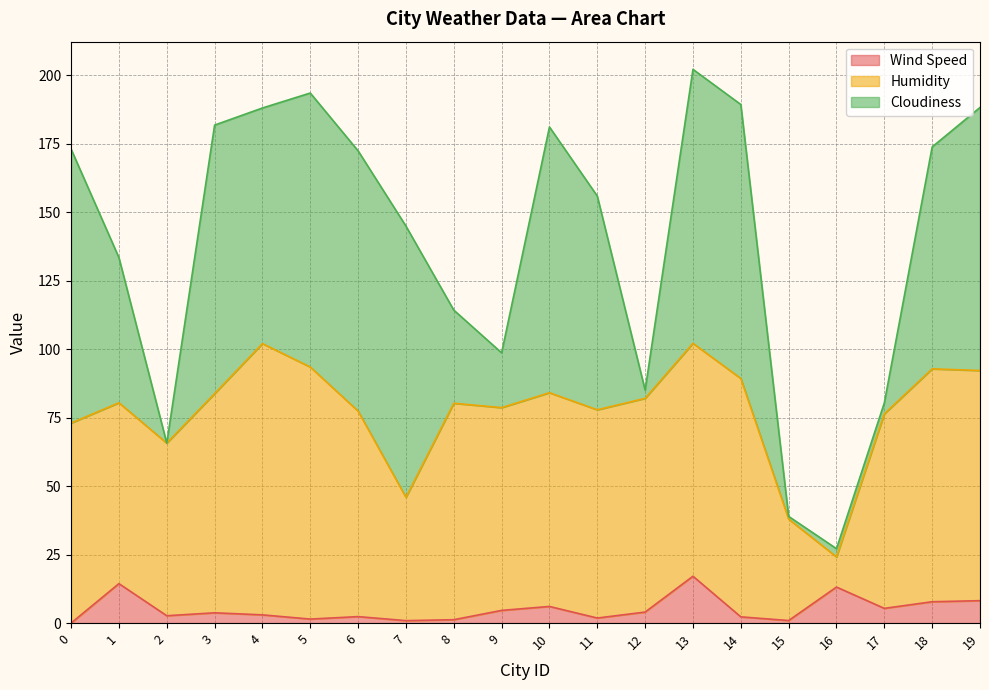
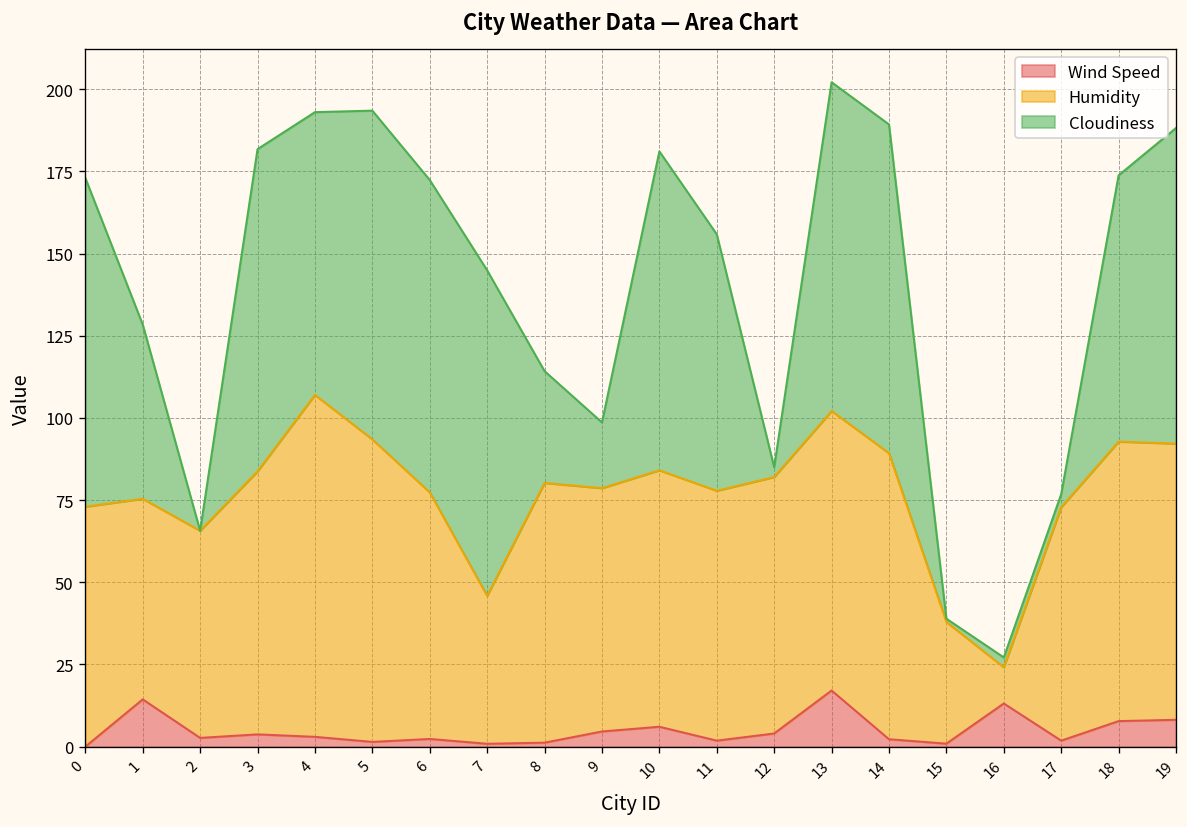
  {
    "Wind Speed": {
      "0": 0,
      "1": 14,
      "2": 3,
      "3": 4,
      "4": 3,
      "5": 1,
      "6": 2,
      "7": 1,
      "8": 1,
      "9": 5,
      "10": 6,
      "11": 2,
      "12": 4,
      "13": 17,
      "14": 2,
      "15": 1,
      "16": 13,
-     "17": 5,
+     "17": 2,
      "18": 8,
      "19": 8
    },
    "Humidity": {
      "0": 73,
-     "1": 66,
+     "1": 61,
      "3": 80,
-     "4": 99,
+     "4": 104,
      "5": 92,
      "6": 75,
      "7": 45,
      "8": 79,
      "9": 74,
      "10": 78,
      "11": 76,
      "12": 78,
      "13": 85,
      "14": 87,
      "15": 37,
      "16": 11,
      "17": 71,
      "18": 85,
      "19": 84
    },
    "Cloudiness": {
      "0": 100,
      "1": 53,
      "3": 98,
      "4": 86,
      "5": 100,
      "6": 95,
      "7": 99,
      "8": 34,
      "9": 20,
      "10": 97,
      "11": 78,
      "12": 3,
      "13": 100,
      "14": 100,
      "15": 1,
      "16": 3,
      "17": 4,
      "18": 81,
      "19": 96
    }
  }
